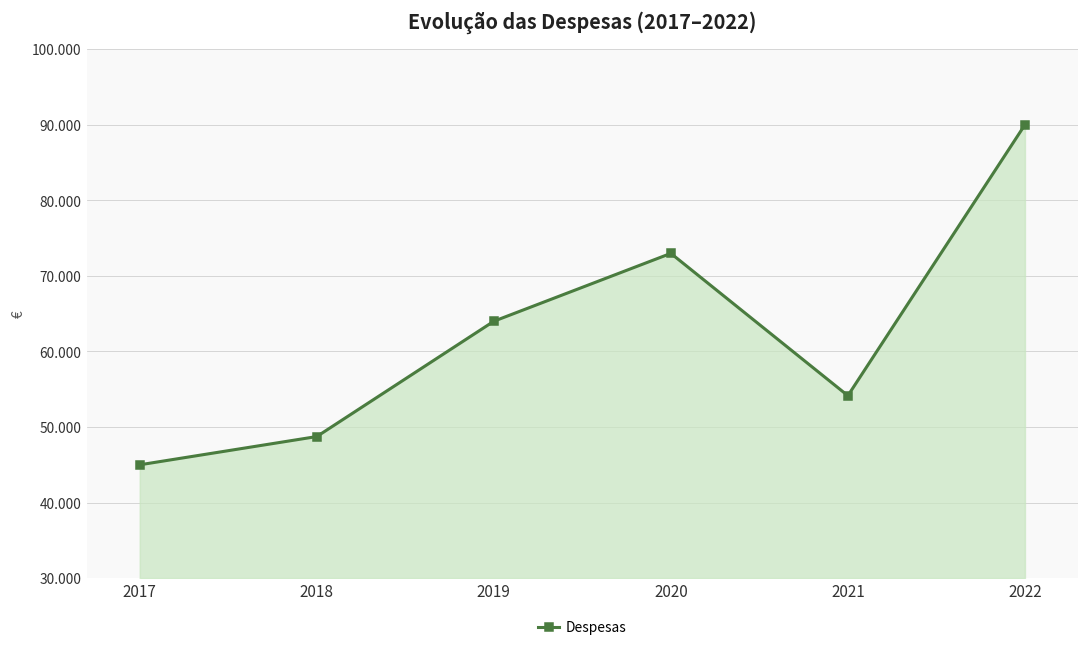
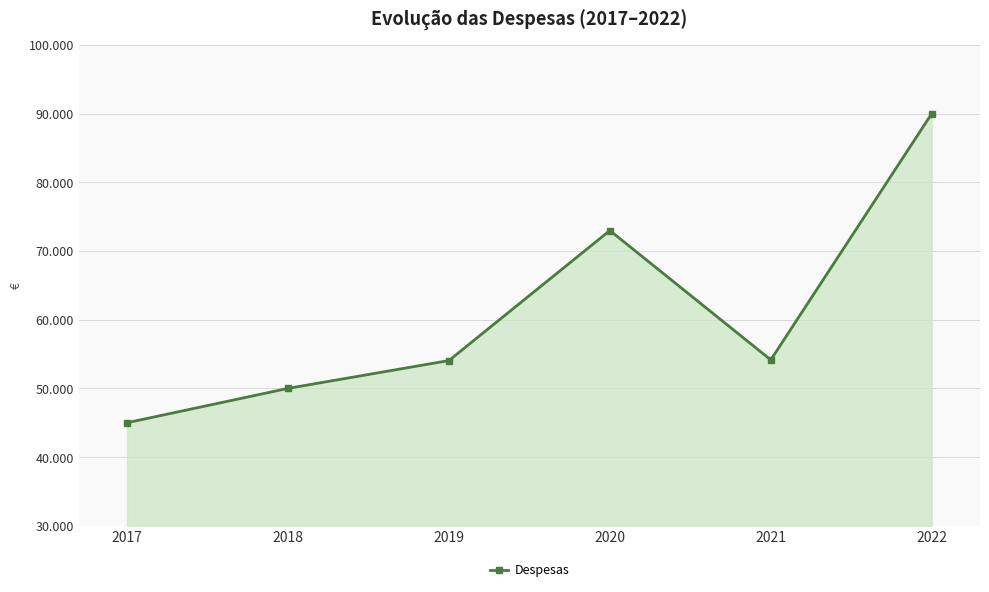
  {
    "2017": 45,
-   "2018": 49,
-   "2019": 64,
+   "2018": 50,
+   "2019": 54,
    "2020": 73,
    "2021": 54,
    "2022": 90
  }
